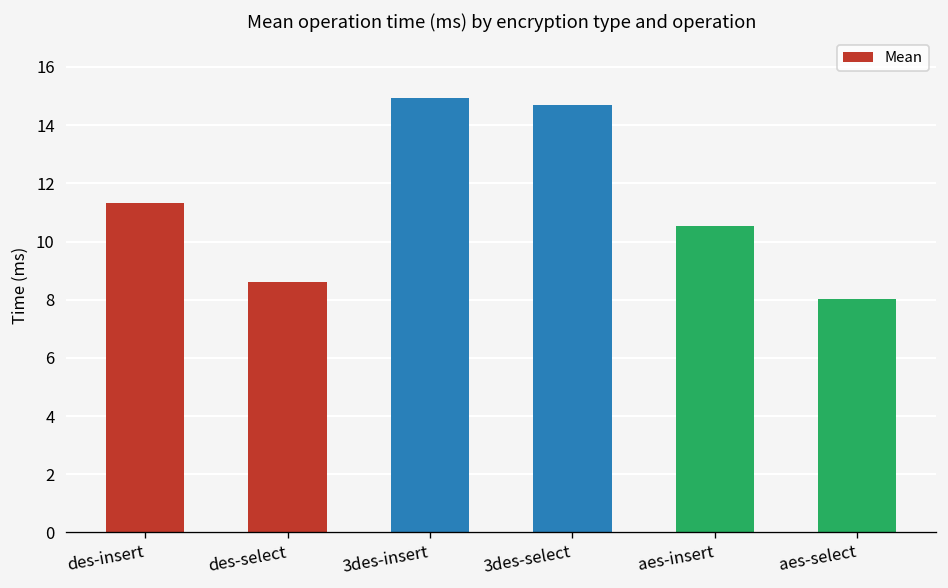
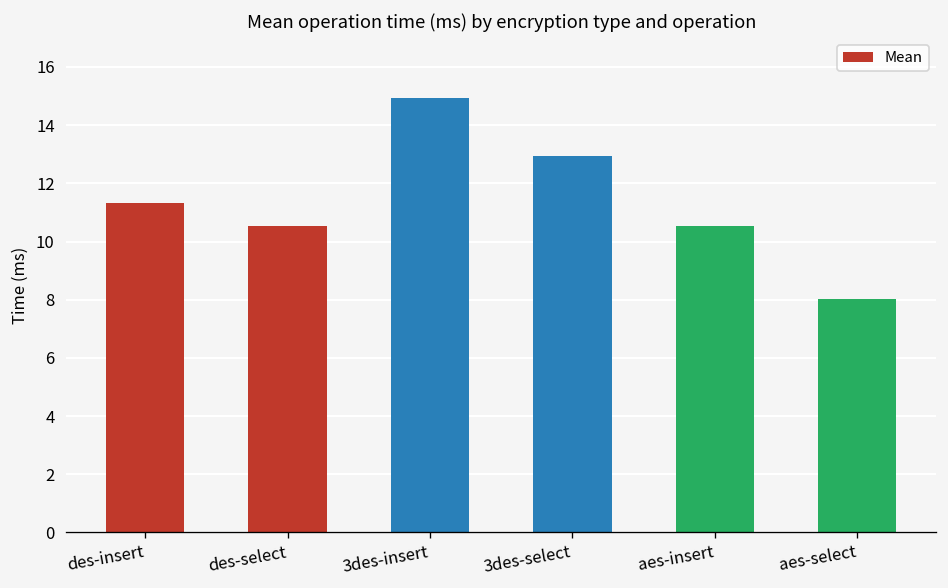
  {
    "des-insert": 11.3,
-   "des-select": 8.6,
+   "des-select": 10.5,
    "3des-insert": 14.9,
-   "3des-select": 14.7,
+   "3des-select": 12.9,
    "aes-insert": 10.5,
    "aes-select": 8.0
  }
